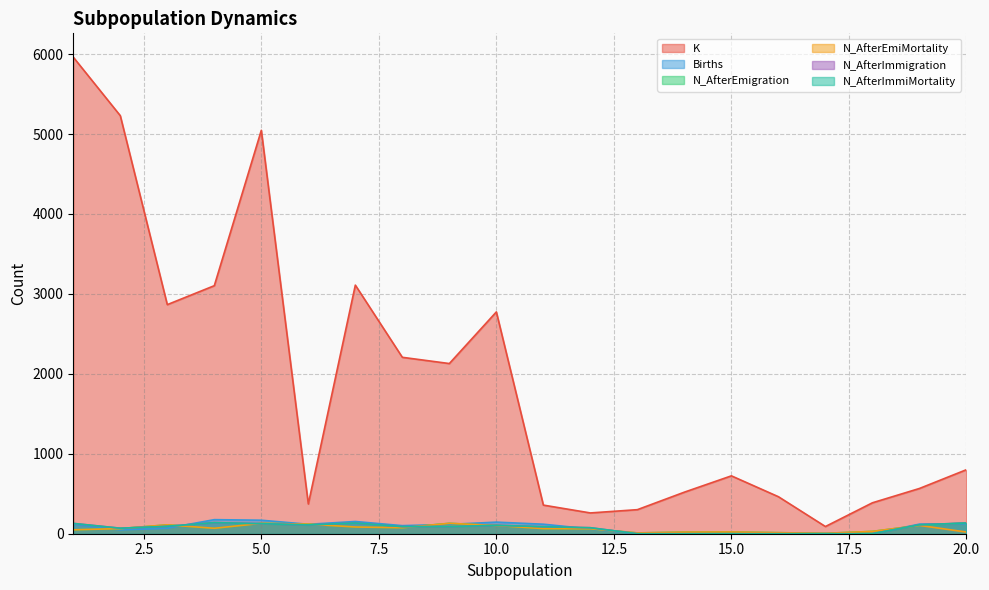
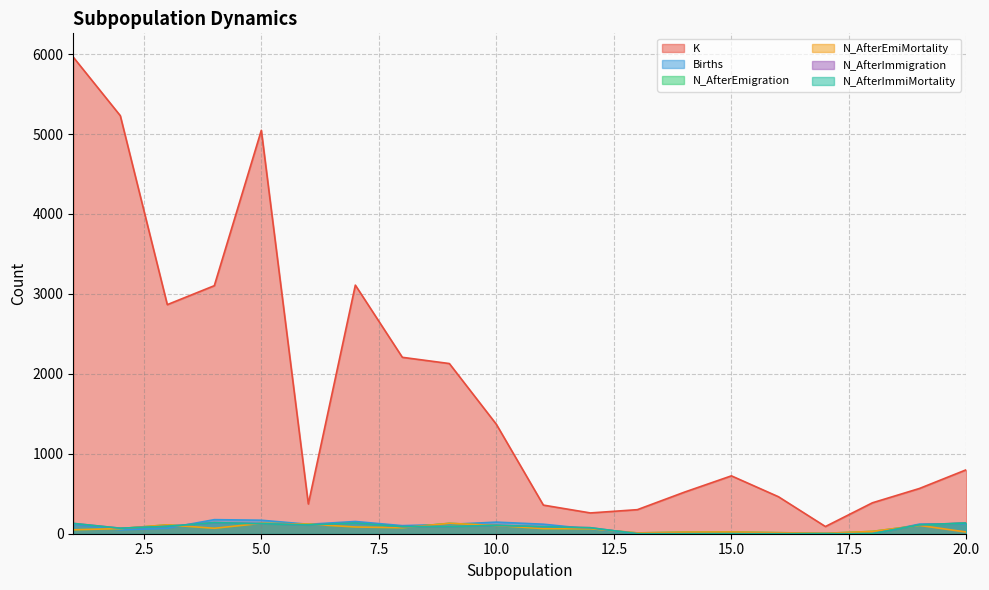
  {
    "K": {
      "5.0": 5000,
-     "10.0": 2800,
+     "10.0": 1400,
      "15.0": 700,
      "20.0": 800
    },
    "N_AfterEmiMortality": {
      "20.0": 0
    }
  }
